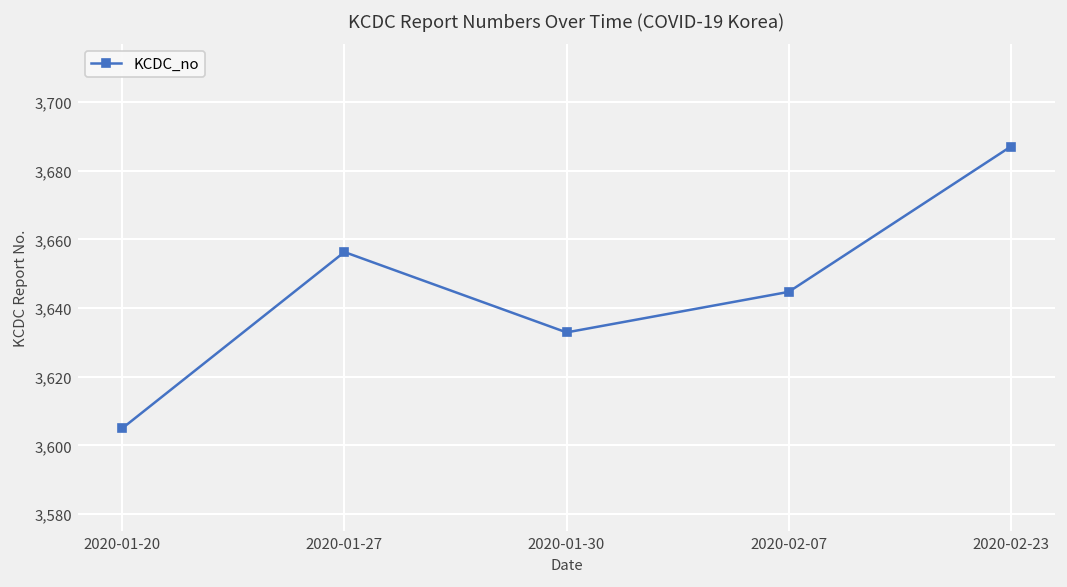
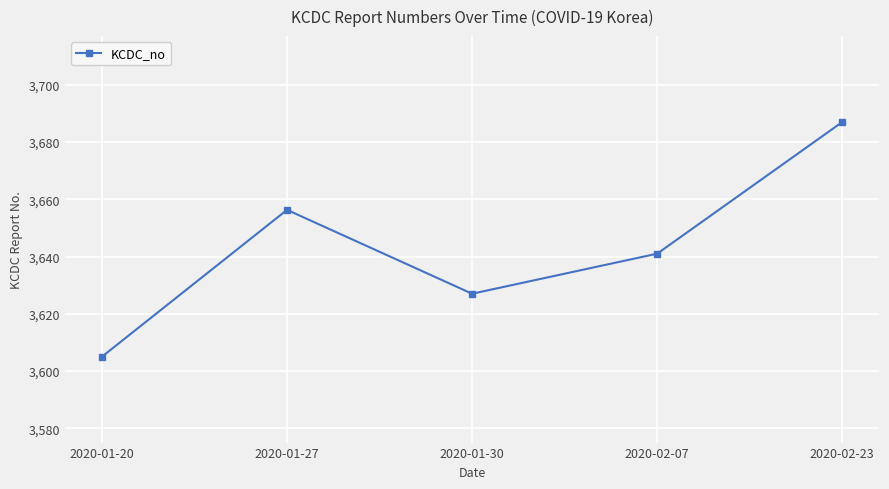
  {
    "2020-01-20": "3,605",
    "2020-01-27": "3,656",
-   "2020-01-30": "3,633",
-   "2020-02-07": "3,645",
+   "2020-01-30": "3,627",
+   "2020-02-07": "3,641",
    "2020-02-23": "3,687"
  }
